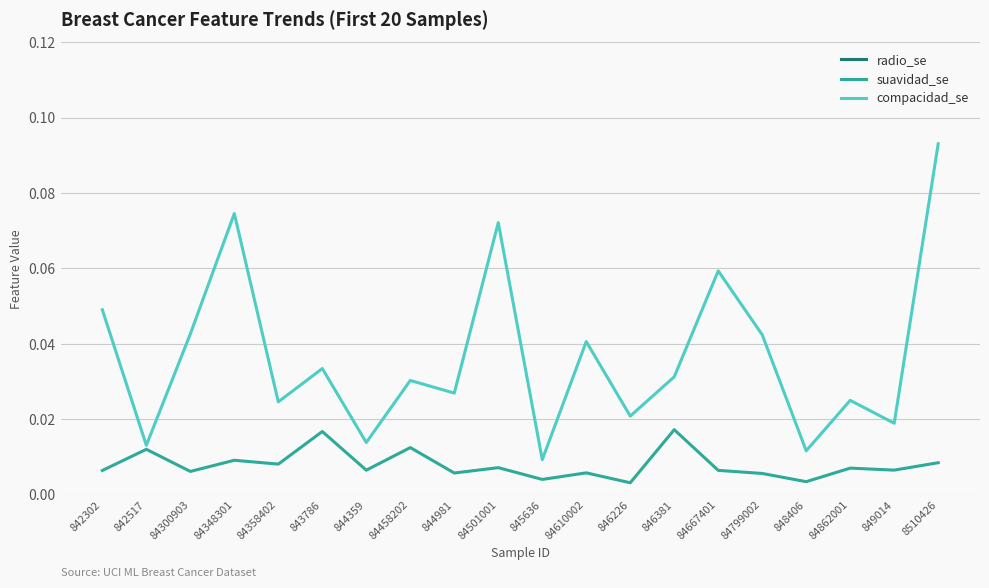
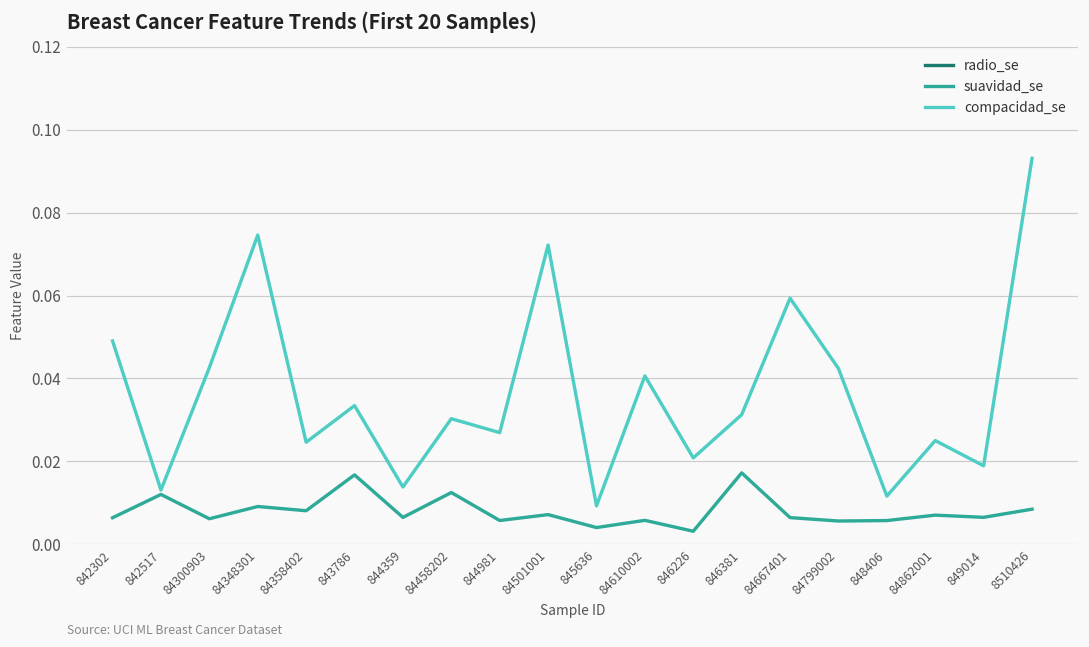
  {
    "suavidad_se": {
      "842302": 0.006,
      "842517": 0.012,
      "84300903": 0.006,
      "84348301": 0.009,
      "84358402": 0.008,
      "843786": 0.017,
      "844359": 0.006,
      "84458202": 0.012,
      "844981": 0.006,
      "84501001": 0.007,
      "845636": 0.004,
      "84610002": 0.006,
      "846226": 0.003,
      "846381": 0.017,
      "84667401": 0.006,
      "84799002": 0.006,
-     "848406": 0.003,
+     "848406": 0.006,
      "84862001": 0.007,
      "849014": 0.006,
      "8510426": 0.008
    },
    "compacidad_se": {
      "842302": 0.049,
      "842517": 0.013,
      "84300903": 0.043,
      "84348301": 0.075,
      "84358402": 0.025,
      "843786": 0.033,
      "844359": 0.014,
      "84458202": 0.030,
      "844981": 0.027,
      "84501001": 0.072,
      "845636": 0.009,
      "84610002": 0.041,
      "846226": 0.021,
      "846381": 0.031,
      "84667401": 0.059,
      "84799002": 0.042,
      "848406": 0.012,
      "84862001": 0.025,
      "849014": 0.019,
      "8510426": 0.093
    }
  }
